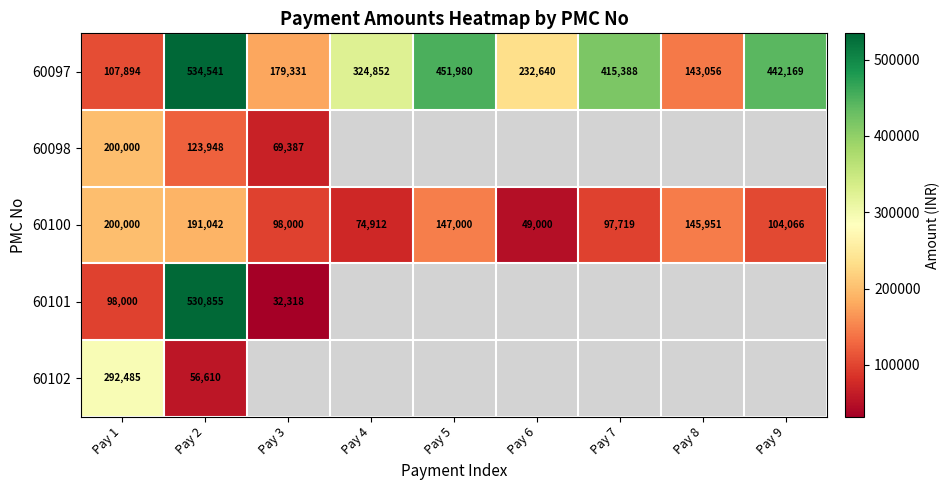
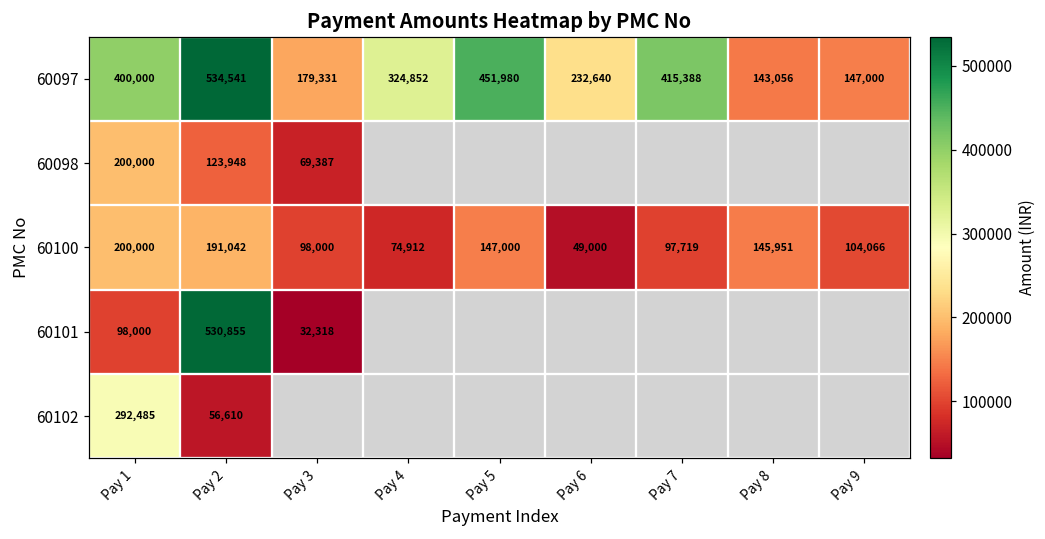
  {
    "60097": {
-     "Pay 1": "107,894",
+     "Pay 1": "400,000",
      "Pay 2": "534,541",
      "Pay 3": "179,331",
      "Pay 4": "324,852",
      "Pay 5": "451,980",
      "Pay 6": "232,640",
      "Pay 7": "415,388",
      "Pay 8": "143,056",
-     "Pay 9": "442,169"
+     "Pay 9": "147,000"
    },
    "60098": {
      "Pay 1": "200,000",
      "Pay 2": "123,948",
      "Pay 3": "69,387"
    },
    "60100": {
      "Pay 1": "200,000",
      "Pay 2": "191,042",
      "Pay 3": "98,000",
      "Pay 4": "74,912",
      "Pay 5": "147,000",
      "Pay 6": "49,000",
      "Pay 7": "97,719",
      "Pay 8": "145,951",
      "Pay 9": "104,066"
    },
    "60101": {
      "Pay 1": "98,000",
      "Pay 2": "530,855",
      "Pay 3": "32,318"
    },
    "60102": {
      "Pay 1": "292,485",
      "Pay 2": "56,610"
    }
  }
